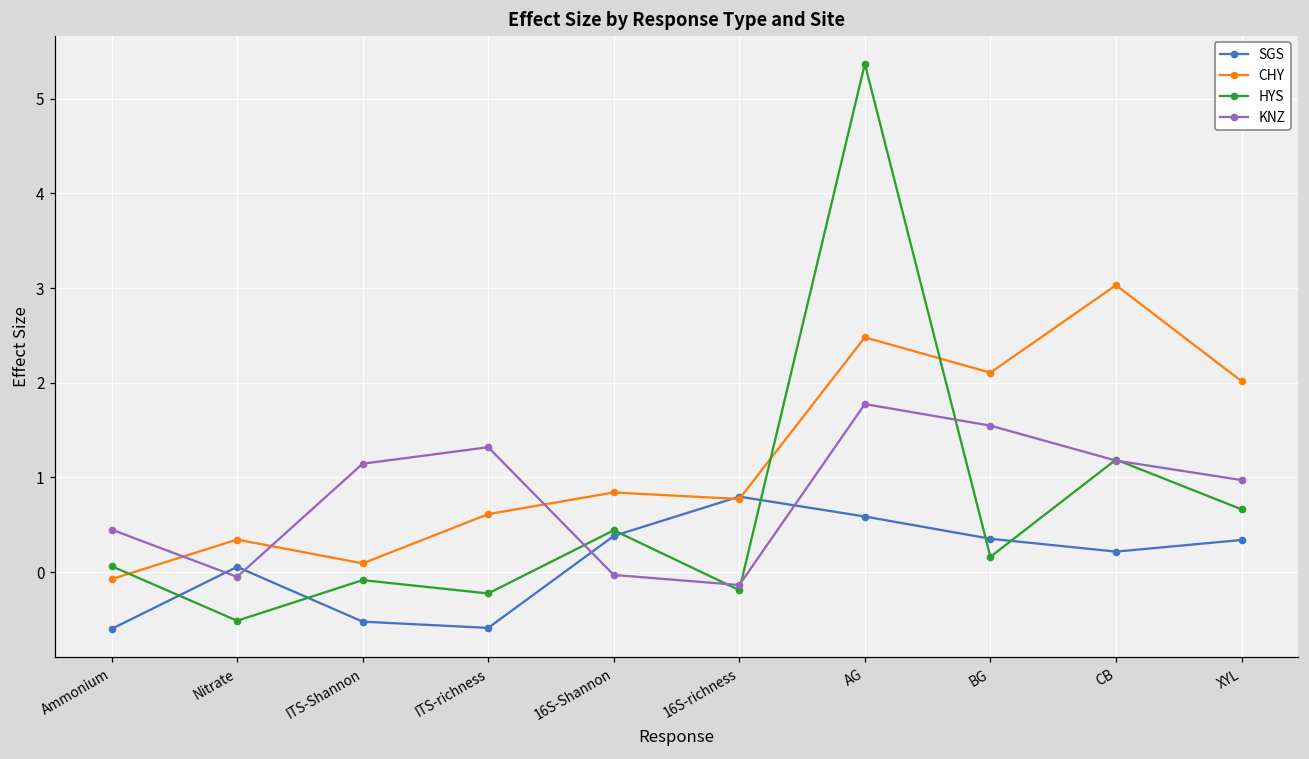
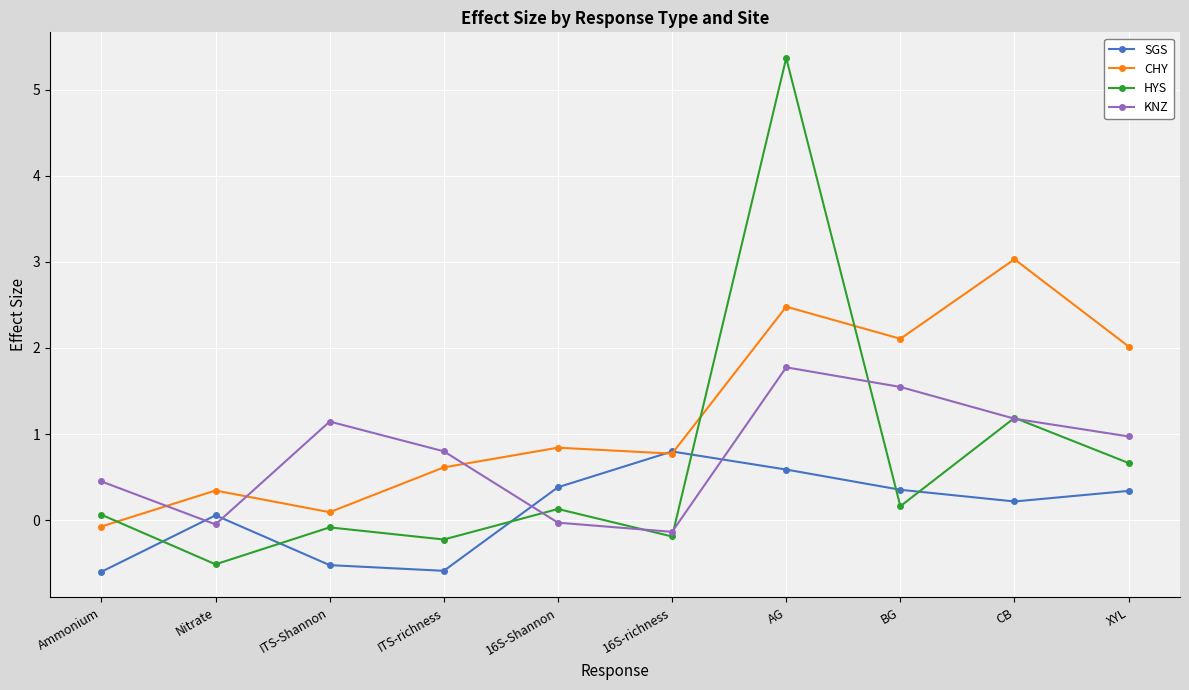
  {
    "SGS": {
      "Ammonium": -0.6,
      "Nitrate": 0.1,
      "ITS-Shannon": -0.5,
      "ITS-richness": -0.6,
      "16S-Shannon": 0.4,
      "AG": 0.6,
      "BG": 0.4,
      "CB": 0.2,
      "XYL": 0.3
    },
    "CHY": {
      "Ammonium": -0.1,
      "Nitrate": 0.3,
      "ITS-Shannon": 0.1,
      "ITS-richness": 0.6,
      "16S-Shannon": 0.8,
      "AG": 2.5,
      "BG": 2.1,
      "CB": 3.0,
      "XYL": 2.0
    },
    "HYS": {
      "Ammonium": 0.1,
      "Nitrate": -0.5,
      "ITS-Shannon": -0.1,
      "ITS-richness": -0.2,
-     "16S-Shannon": 0.4,
+     "16S-Shannon": 0.1,
      "16S-richness": -0.2,
      "AG": 5.4,
      "BG": 0.2,
      "XYL": 0.7
    },
    "KNZ": {
      "Ammonium": 0.4,
      "Nitrate": -0.1,
      "ITS-Shannon": 1.1,
-     "ITS-richness": 1.3,
+     "ITS-richness": 0.8,
      "16S-Shannon": 0.0,
      "16S-richness": -0.1,
      "AG": 1.8,
      "BG": 1.5,
      "XYL": 1.0
    }
  }
